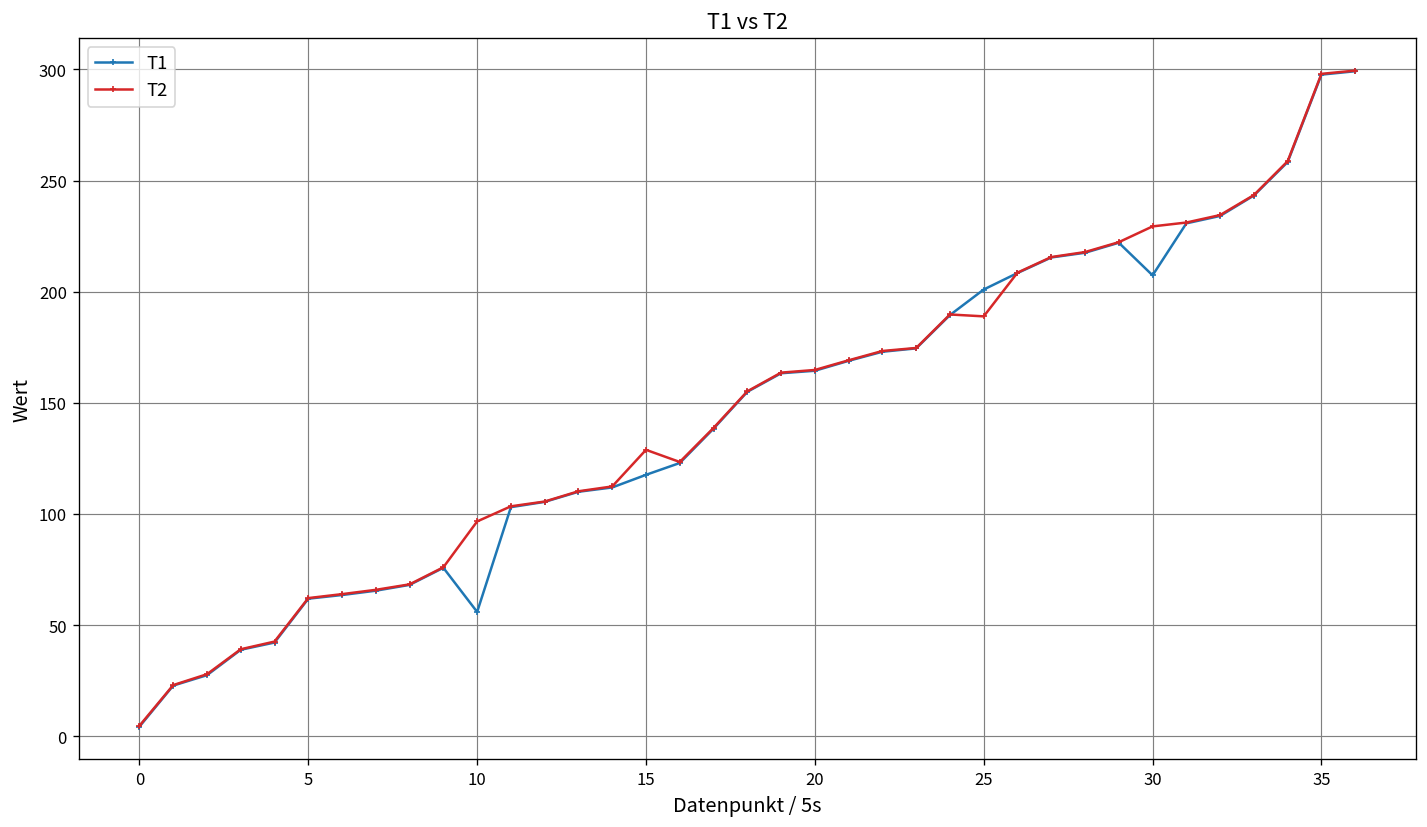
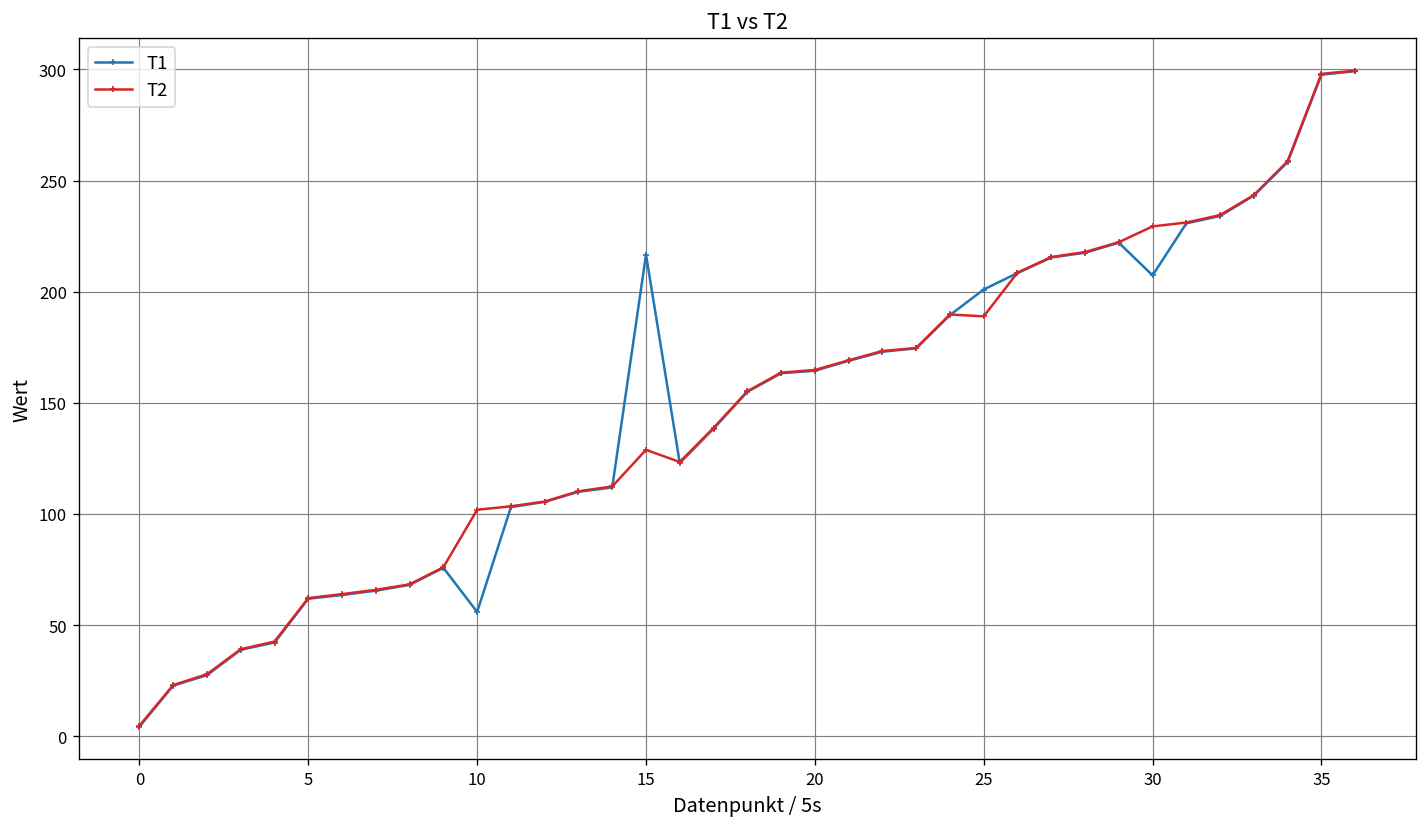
  {
    "T1": {
      "10": 56,
-     "15": 118,
+     "15": 217,
      "25": 201,
      "30": 207
    },
    "T2": {
-     "10": 97,
+     "10": 102,
      "15": 129,
      "25": 189,
      "30": 229
    }
  }
